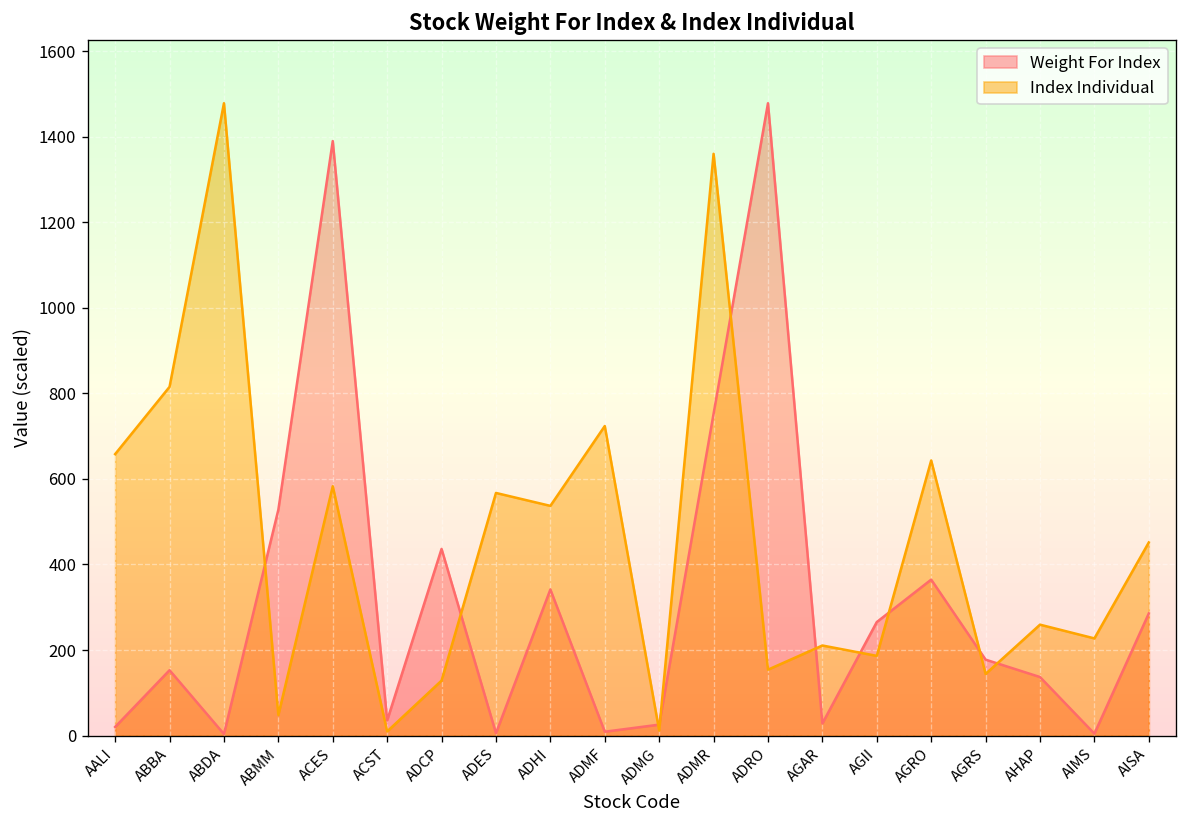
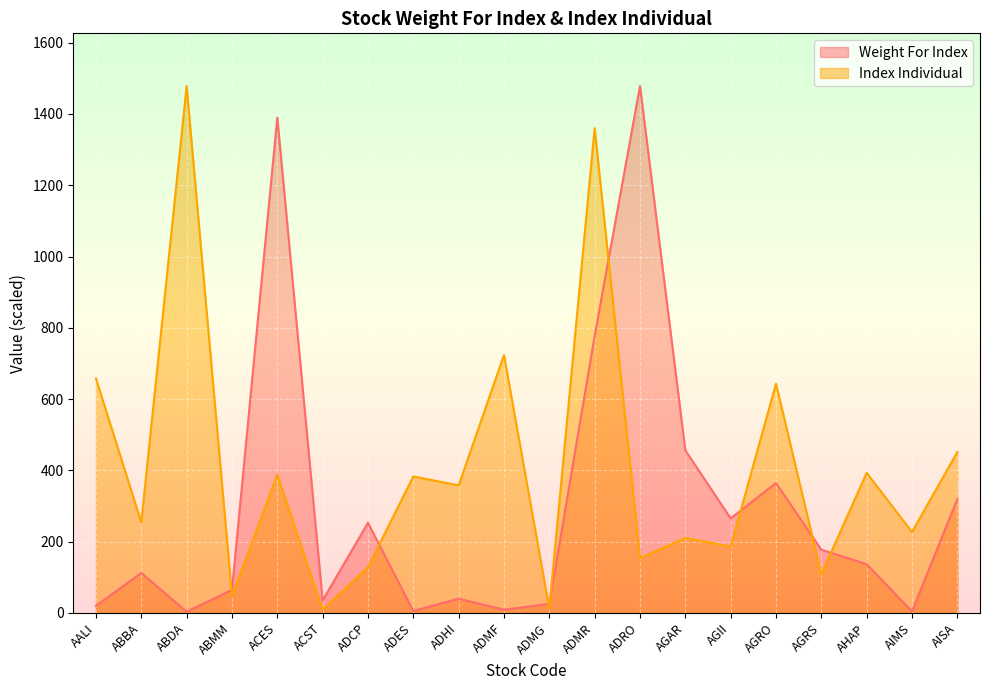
  {
    "Weight For Index": {
      "AALI": 20,
-     "ABBA": 150,
+     "ABBA": 110,
      "ABDA": 0,
-     "ABMM": 530,
+     "ABMM": 60,
      "ACES": 1390,
      "ACST": 40,
-     "ADCP": 440,
+     "ADCP": 250,
      "ADES": 10,
-     "ADHI": 340,
+     "ADHI": 40,
      "ADMF": 10,
      "ADMG": 30,
-     "ADMR": 750,
+     "ADMR": 780,
      "ADRO": 1480,
-     "AGAR": 30,
+     "AGAR": 460,
      "AGII": 270,
      "AGRO": 360,
      "AGRS": 180,
      "AHAP": 140,
      "AIMS": 0,
-     "AISA": 290
+     "AISA": 320
    },
    "Index Individual": {
      "AALI": 660,
-     "ABBA": 820,
+     "ABBA": 250,
      "ABDA": 1480,
      "ABMM": 50,
-     "ACES": 580,
+     "ACES": 390,
      "ACST": 10,
      "ADCP": 130,
-     "ADES": 570,
-     "ADHI": 540,
+     "ADES": 380,
+     "ADHI": 360,
      "ADMF": 720,
      "ADMG": 10,
      "ADMR": 1360,
      "ADRO": 150,
      "AGAR": 210,
      "AGII": 190,
      "AGRO": 640,
-     "AGRS": 140,
-     "AHAP": 260,
+     "AGRS": 110,
+     "AHAP": 390,
      "AIMS": 230,
      "AISA": 450
    }
  }
